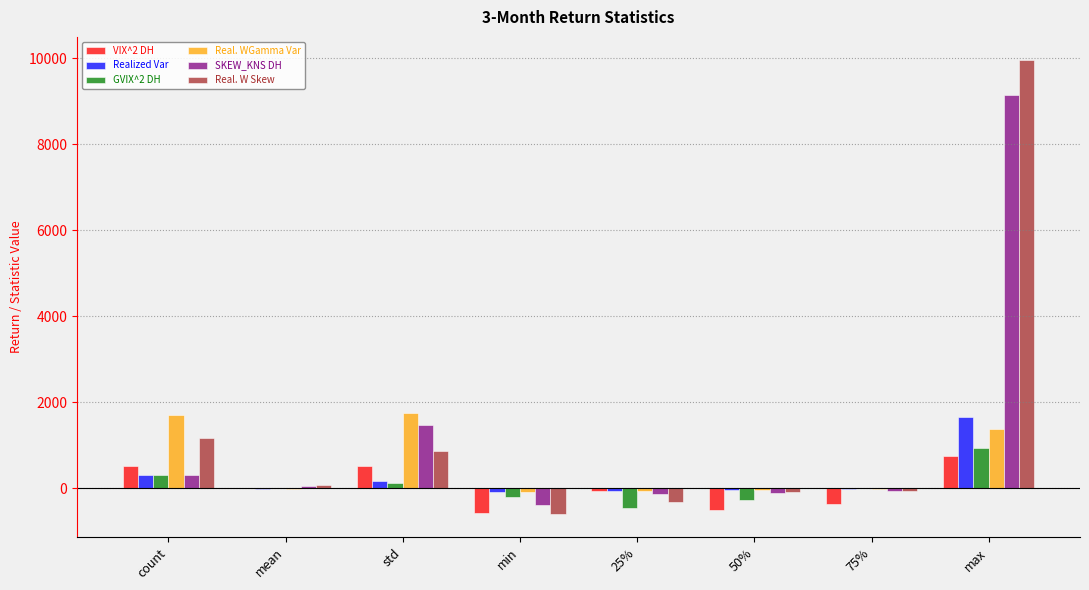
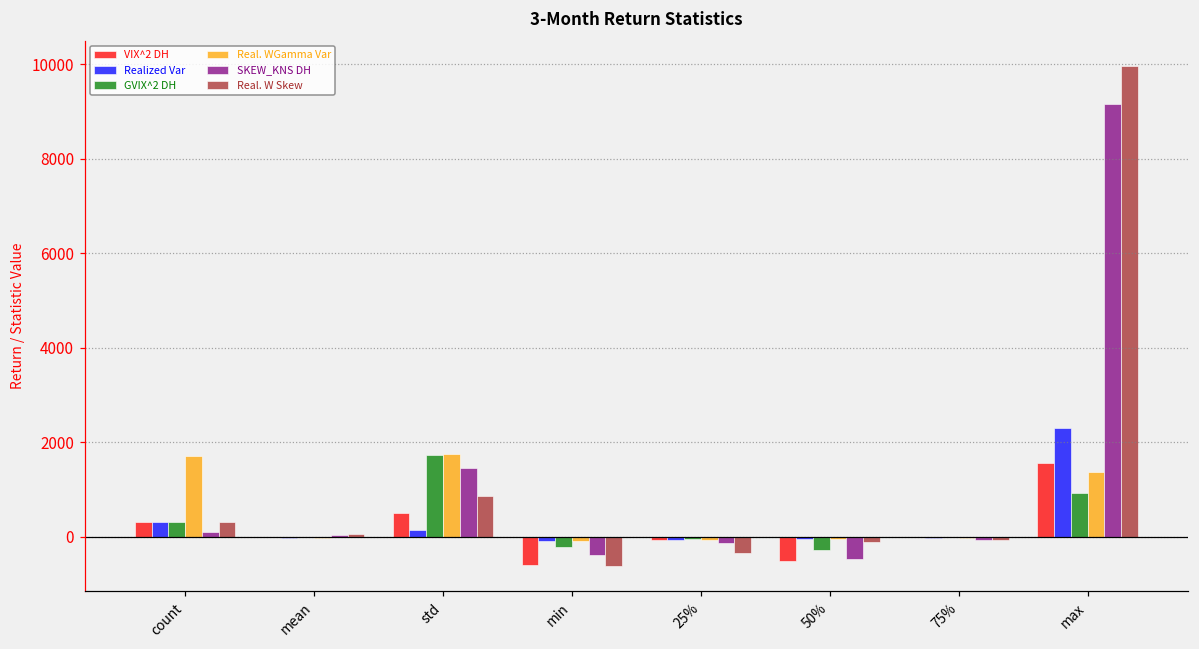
  {
    "VIX^2 DH": {
-     "count": 500,
+     "count": 300,
      "std": 500,
      "min": -600,
      "50%": -500,
-     "75%": -400,
-     "max": 700
+     "75%": 0,
+     "max": 1600
    },
    "Realized Var": {
      "count": 300,
      "std": 200,
      "min": -100,
      "25%": -100,
-     "max": 1600
+     "max": 2300
    },
    "GVIX^2 DH": {
      "count": 300,
-     "std": 100,
+     "std": 1700,
      "min": -200,
-     "25%": -500,
+     "25%": -100,
      "50%": -300,
      "max": 900
    },
    "Real. WGamma Var": {
      "count": 1700,
      "std": 1700,
      "min": -100,
      "25%": -100,
      "max": 1400
    },
    "SKEW_KNS DH": {
-     "count": 300,
+     "count": 100,
      "std": 1500,
      "min": -400,
      "25%": -100,
-     "50%": -100,
+     "50%": -500,
      "75%": -100,
      "max": 9200
    },
    "Real. W Skew": {
-     "count": 1200,
+     "count": 300,
      "mean": 100,
      "std": 900,
      "min": -600,
      "25%": -300,
      "50%": -100,
      "75%": -100,
      "max": 10000
    }
  }
